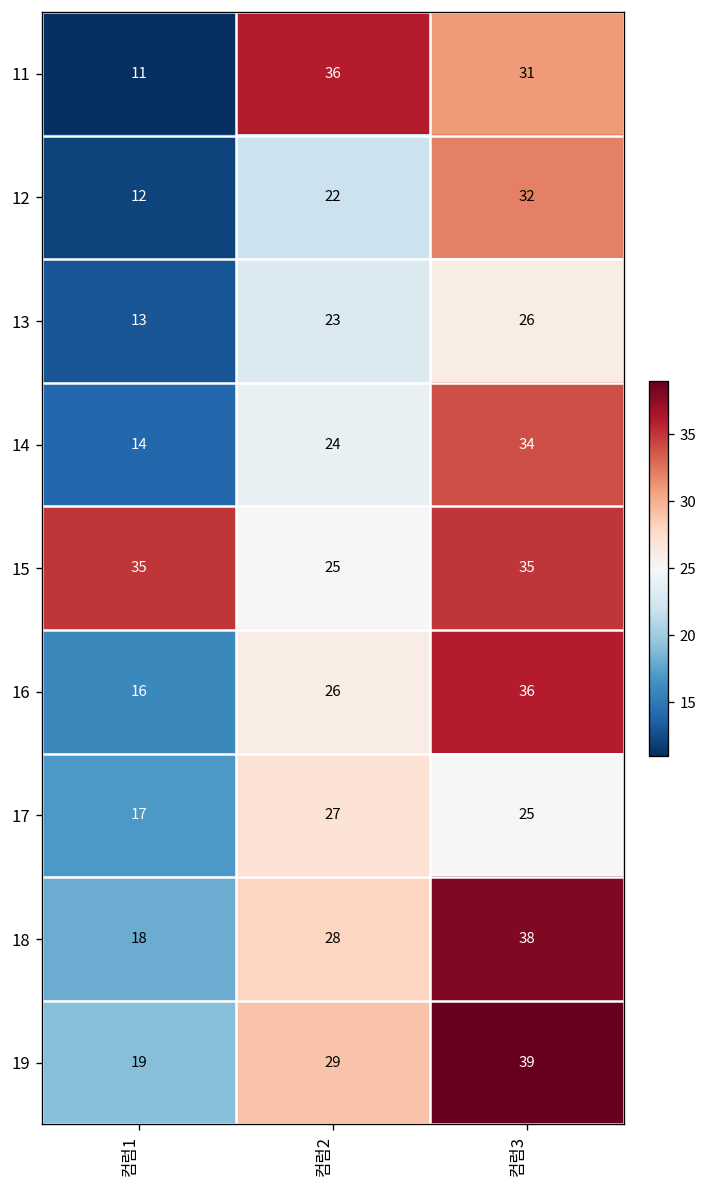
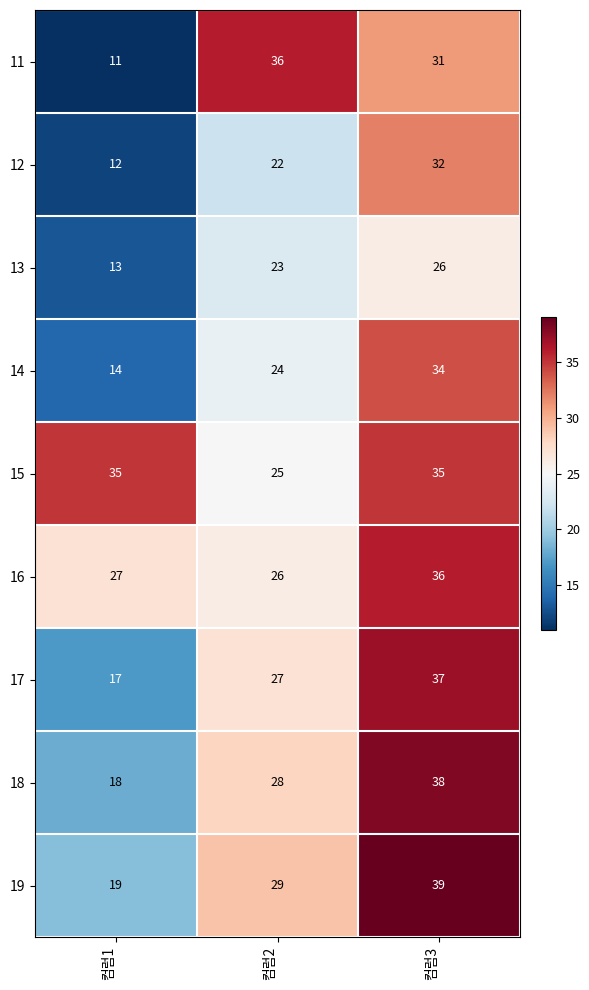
  {
    "11": {
      "컴럼1": 11,
      "컴럼2": 36,
      "컴럼3": 31
    },
    "12": {
      "컴럼1": 12,
      "컴럼2": 22,
      "컴럼3": 32
    },
    "13": {
      "컴럼1": 13,
      "컴럼2": 23,
      "컴럼3": 26
    },
    "14": {
      "컴럼1": 14,
      "컴럼2": 24,
      "컴럼3": 34
    },
    "15": {
      "컴럼1": 35,
      "컴럼2": 25,
      "컴럼3": 35
    },
    "16": {
-     "컴럼1": 16,
+     "컴럼1": 27,
      "컴럼2": 26,
      "컴럼3": 36
    },
    "17": {
      "컴럼1": 17,
      "컴럼2": 27,
-     "컴럼3": 25
+     "컴럼3": 37
    },
    "18": {
      "컴럼1": 18,
      "컴럼2": 28,
      "컴럼3": 38
    },
    "19": {
      "컴럼1": 19,
      "컴럼2": 29,
      "컴럼3": 39
    }
  }
